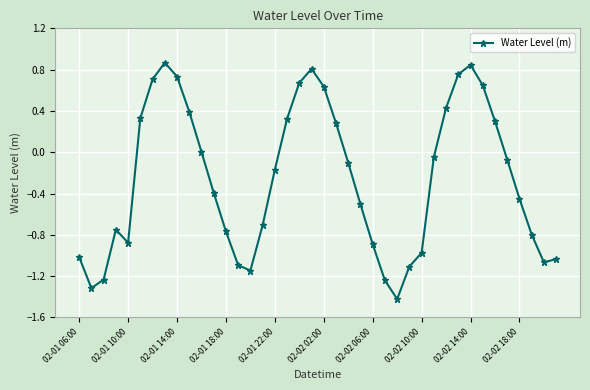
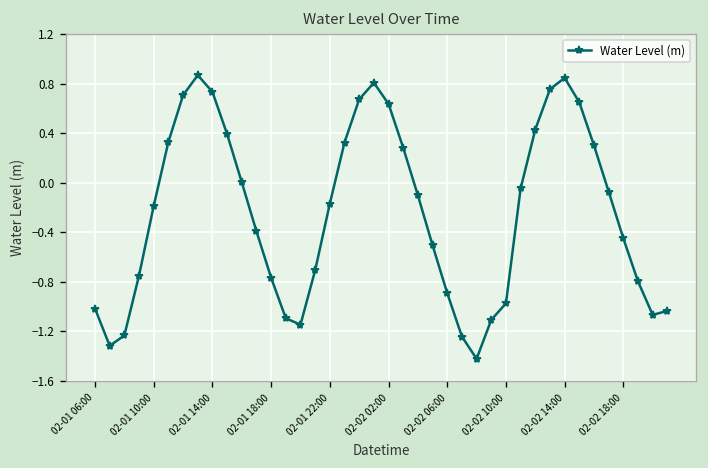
  {
    "02-01 06:00": -1.02,
-   "02-01 10:00": -0.88,
+   "02-01 10:00": -0.19,
    "02-01 14:00": 0.73,
    "02-01 18:00": -0.77,
    "02-01 22:00": -0.17,
    "02-02 02:00": 0.64,
    "02-02 06:00": -0.89,
    "02-02 10:00": -0.97,
    "02-02 14:00": 0.85,
    "02-02 18:00": -0.45
  }
